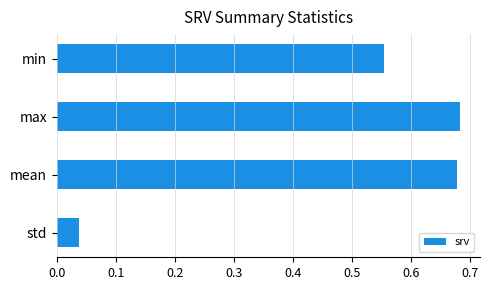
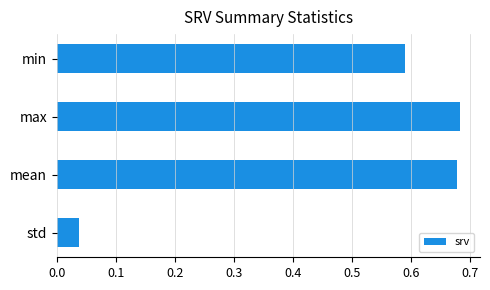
  {
-   "min": 0.55,
+   "min": 0.59,
    "max": 0.68,
    "mean": 0.68,
    "std": 0.04
  }
